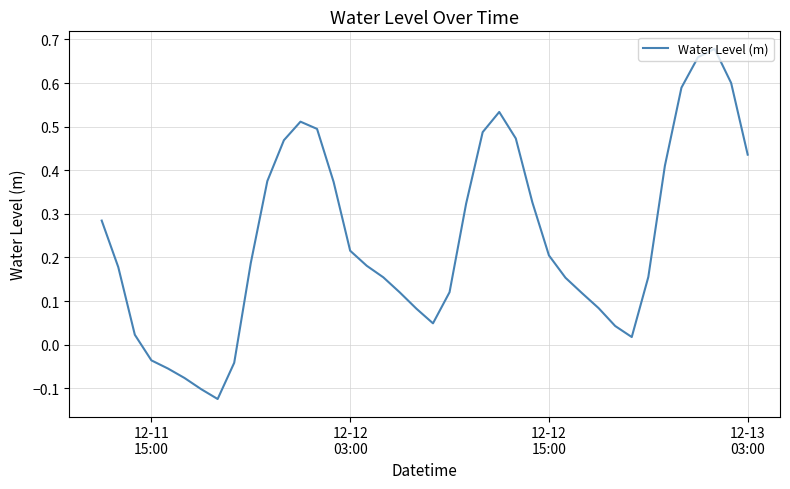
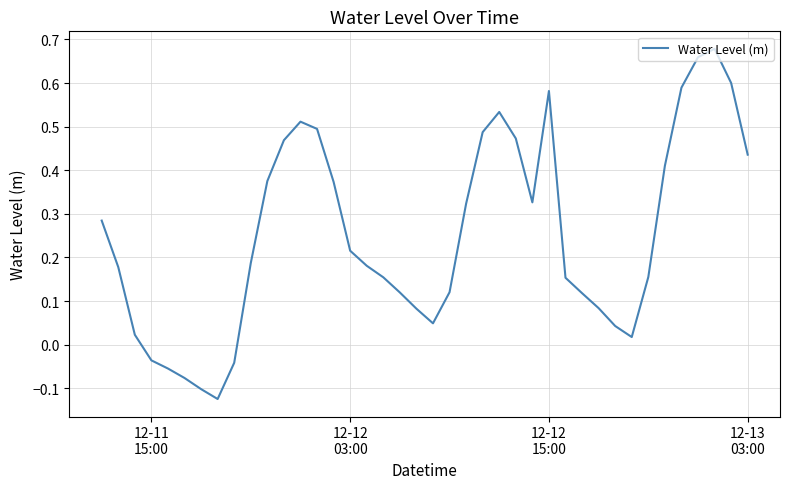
  {
    "12-11 15:00": -0.04,
    "12-12 03:00": 0.22,
-   "12-12 15:00": 0.20,
+   "12-12 15:00": 0.58,
    "12-13 03:00": 0.44
  }
